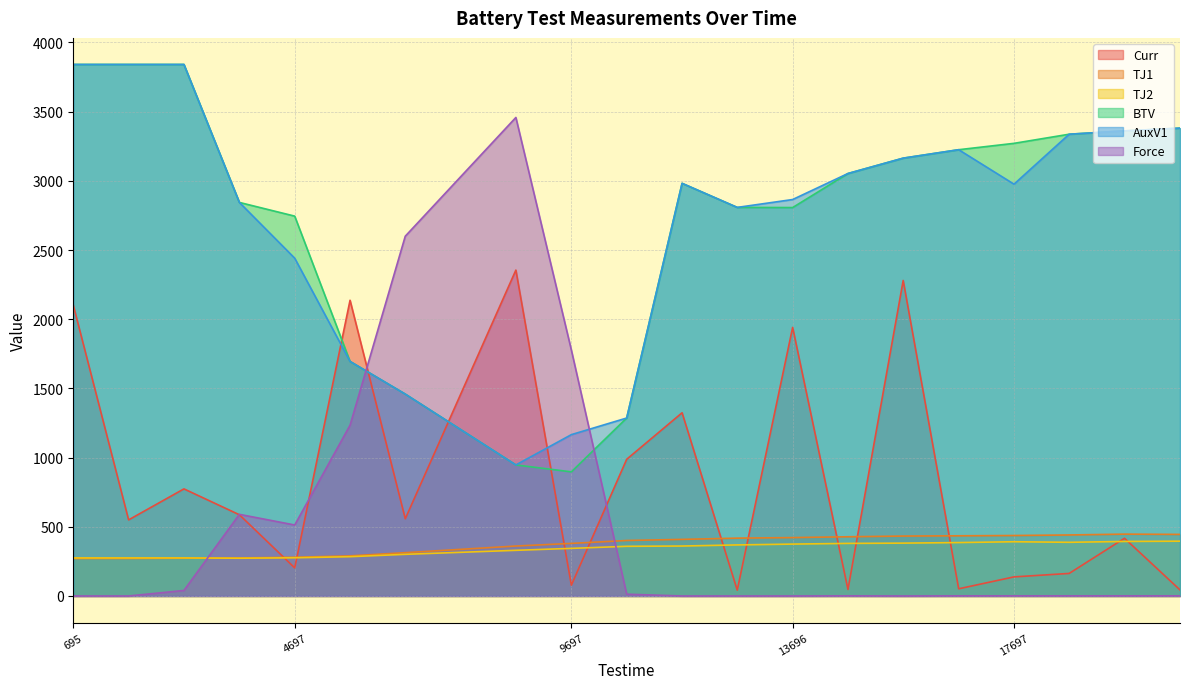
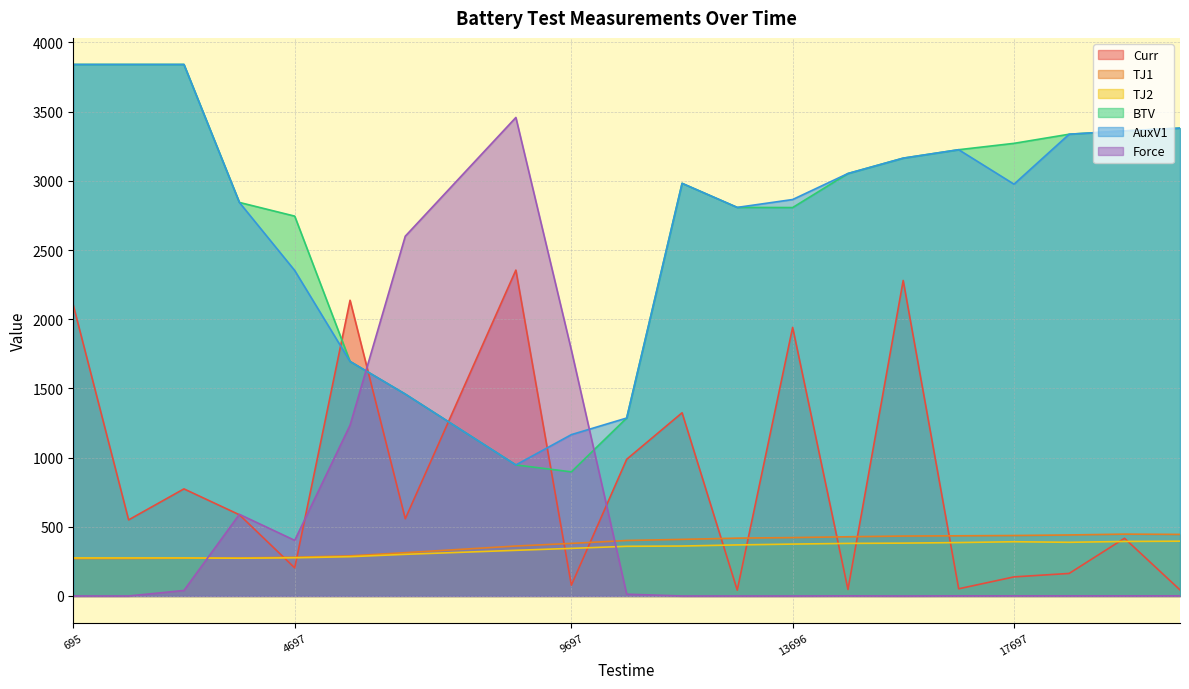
  {
    "BTV": {
      "4697": 2750,
      "9697": 900,
      "13696": 2810,
      "17697": 3270
    },
    "AuxV1": {
-     "4697": 2440,
+     "4697": 2350,
      "9697": 1170,
      "13696": 2870,
      "17697": 2980
    },
    "Force": {
      "695": 0,
-     "4697": 510,
+     "4697": 400,
      "9697": 1780,
      "13696": 0,
      "17697": 0
    }
  }
